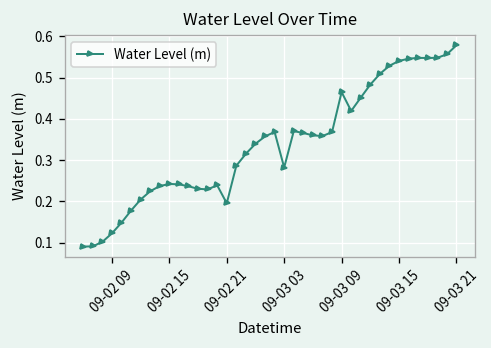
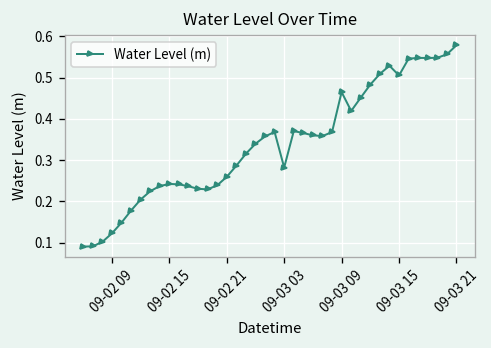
  {
    "09-02 09": 0.12,
    "09-02 15": 0.24,
-   "09-02 21": 0.20,
+   "09-02 21": 0.26,
    "09-03 03": 0.28,
    "09-03 09": 0.46,
-   "09-03 15": 0.54,
+   "09-03 15": 0.51,
    "09-03 21": 0.58
  }
